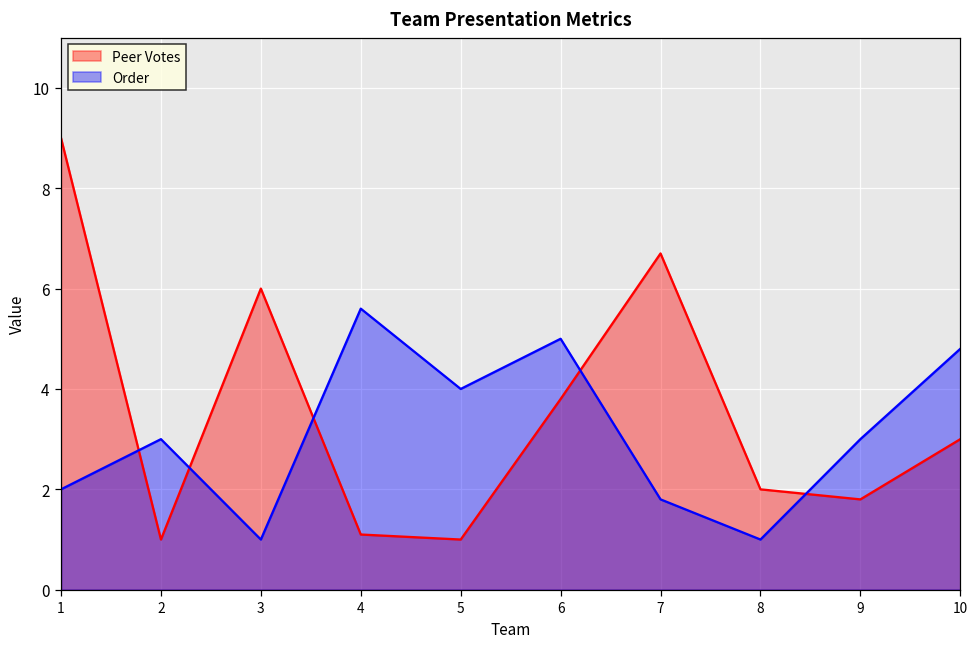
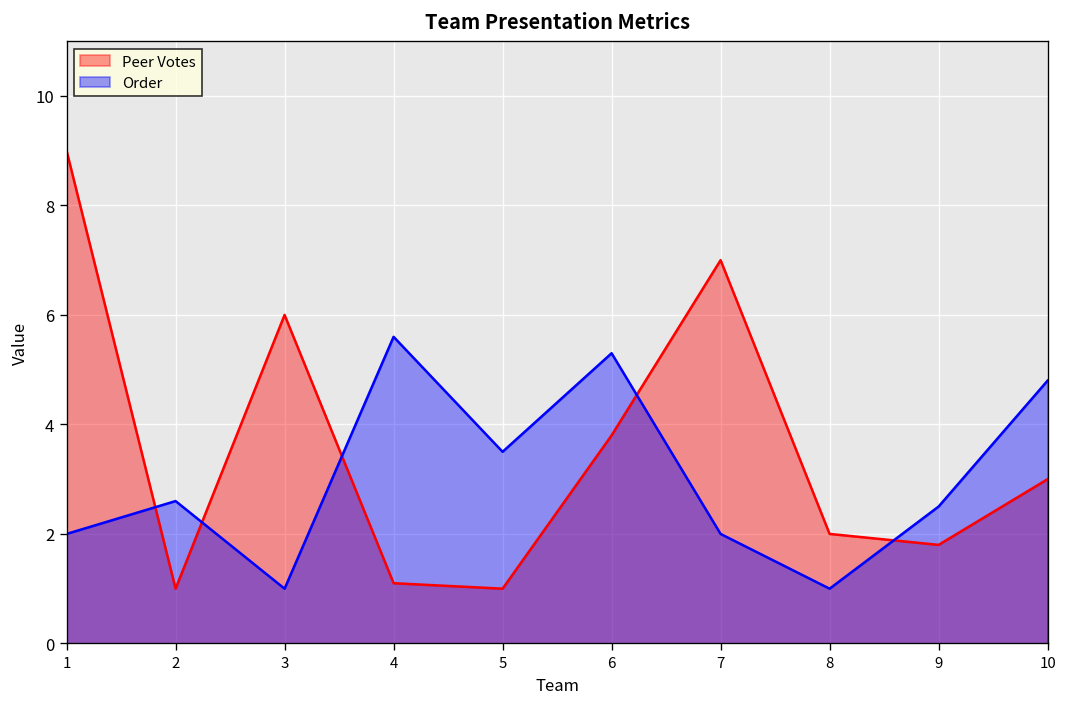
  {
    "Peer Votes": {
      "1": 9.0,
      "2": 1.0,
      "3": 6.0,
      "4": 1.1,
      "5": 1.0,
      "6": 3.8,
-     "7": 6.7,
+     "7": 7.0,
      "8": 2.0,
      "9": 1.8,
      "10": 3.0
    },
    "Order": {
      "1": 2.0,
-     "2": 3.0,
+     "2": 2.6,
      "3": 1.0,
      "4": 5.6,
-     "5": 4.0,
-     "6": 5.0,
-     "7": 1.8,
+     "5": 3.5,
+     "6": 5.3,
+     "7": 2.0,
      "8": 1.0,
-     "9": 3.0,
+     "9": 2.5,
      "10": 4.8
    }
  }
